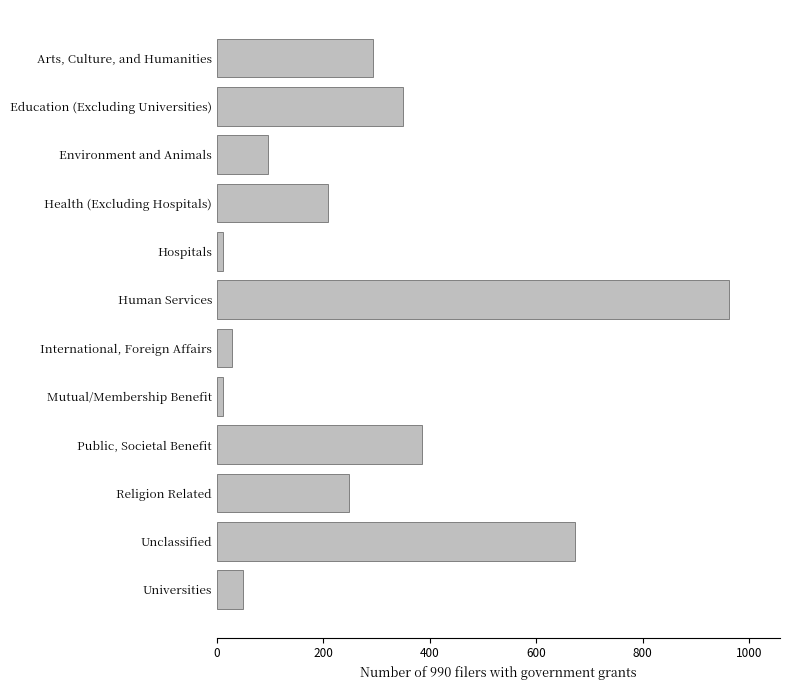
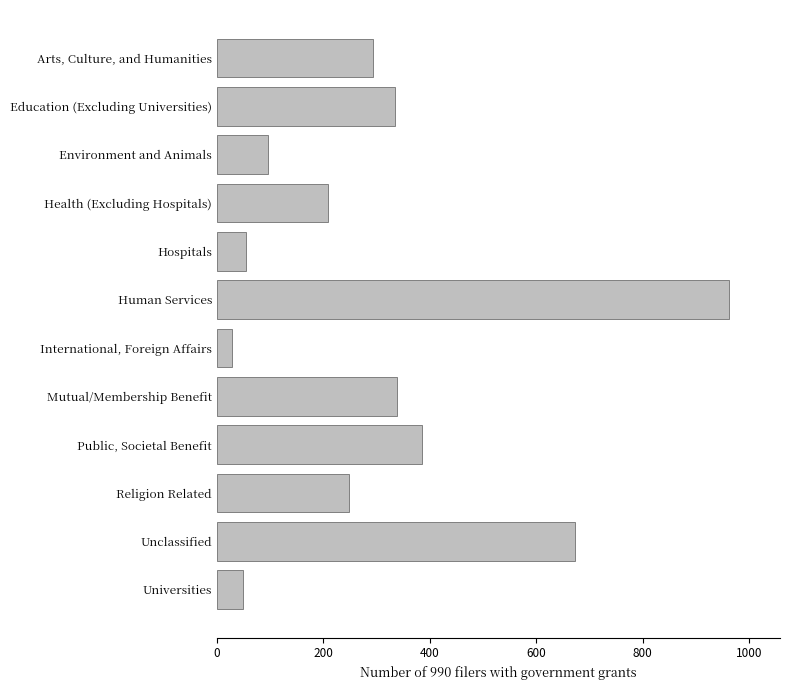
  {
    "Arts, Culture, and Humanities": 290,
-   "Education (Excluding Universities)": 350,
+   "Education (Excluding Universities)": 340,
    "Environment and Animals": 100,
    "Health (Excluding Hospitals)": 210,
-   "Hospitals": 10,
+   "Hospitals": 50,
    "Human Services": 960,
    "International, Foreign Affairs": 30,
-   "Mutual/Membership Benefit": 10,
+   "Mutual/Membership Benefit": 340,
    "Public, Societal Benefit": 390,
    "Religion Related": 250,
    "Unclassified": 670,
    "Universities": 50
  }
